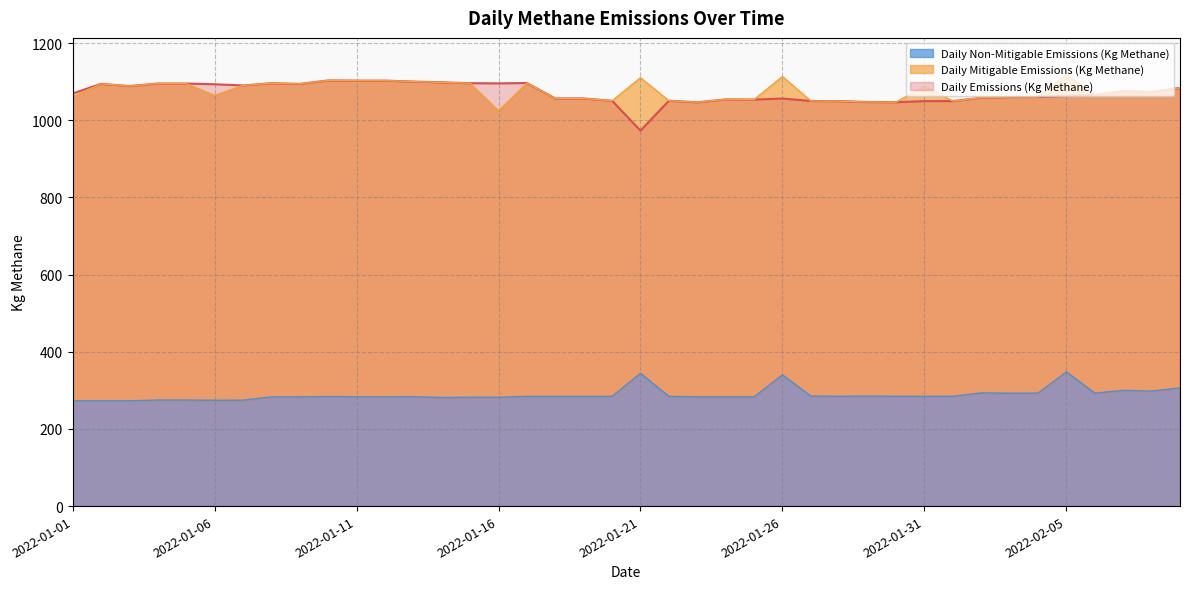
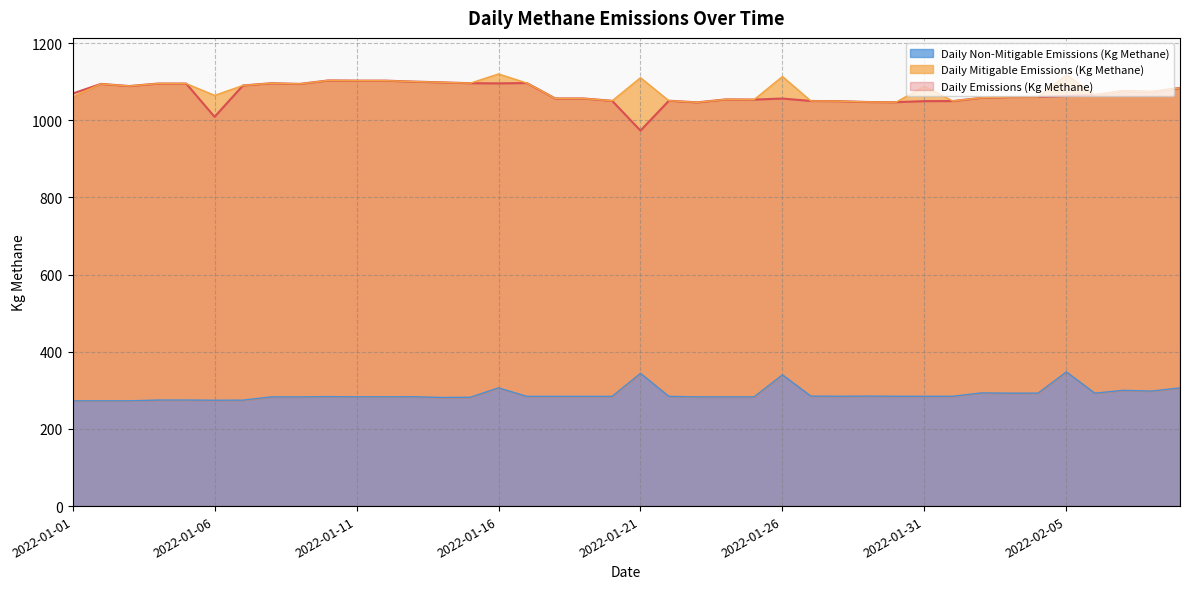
  {
    "Daily Non-Mitigable Emissions (Kg Methane)": {
      "2022-01-01": 270,
      "2022-01-06": 270,
      "2022-01-11": 280,
-     "2022-01-16": 280,
+     "2022-01-16": 310,
      "2022-01-21": 340,
      "2022-01-26": 340,
      "2022-01-31": 280,
      "2022-02-05": 350
    },
    "Daily Mitigable Emissions (Kg Methane)": {
      "2022-01-01": 790,
      "2022-01-06": 790,
-     "2022-01-16": 740,
+     "2022-01-16": 810,
      "2022-01-21": 770,
      "2022-01-26": 770
    },
    "Daily Emissions (Kg Methane)": {
      "2022-01-01": 1070,
-     "2022-01-06": 1090,
+     "2022-01-06": 1010,
      "2022-01-16": 1100,
      "2022-01-21": 970,
      "2022-01-26": 1060,
      "2022-01-31": 1050
    }
  }
